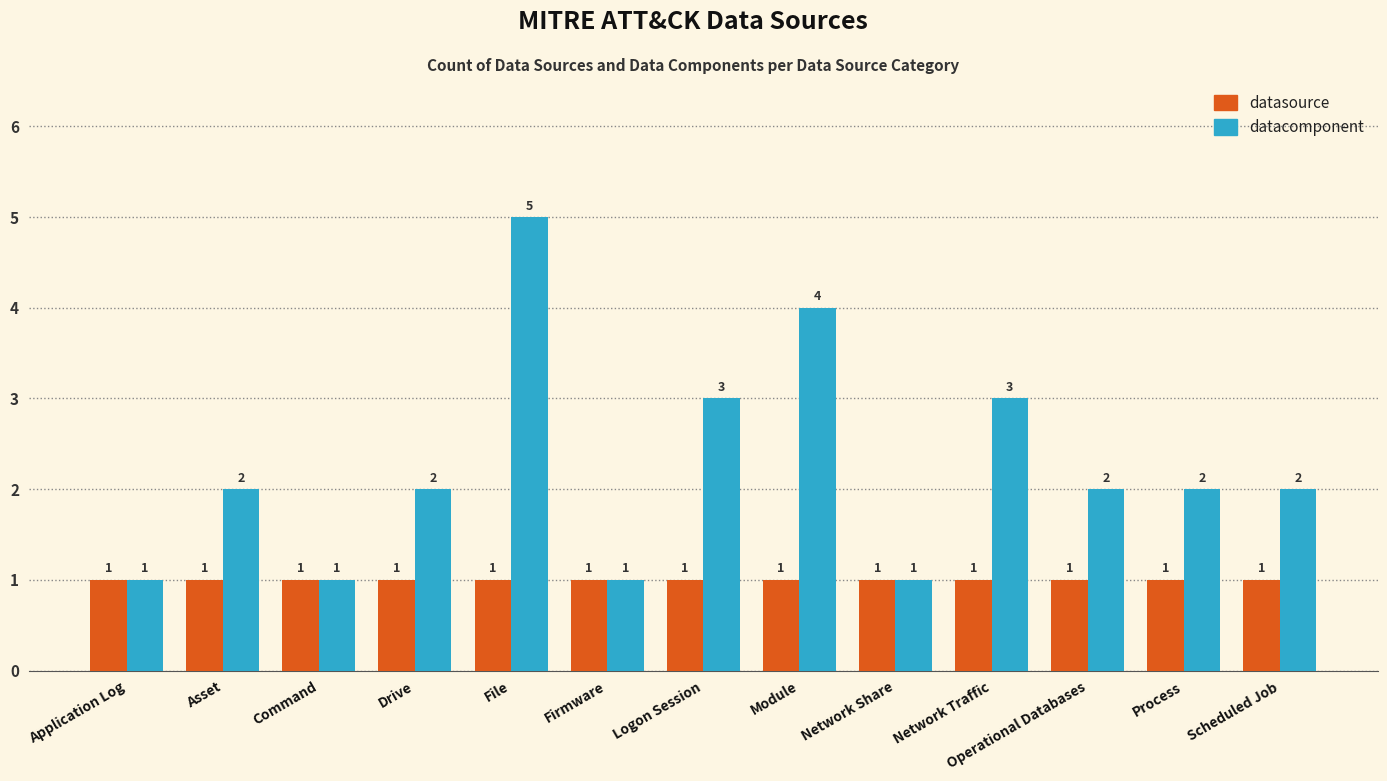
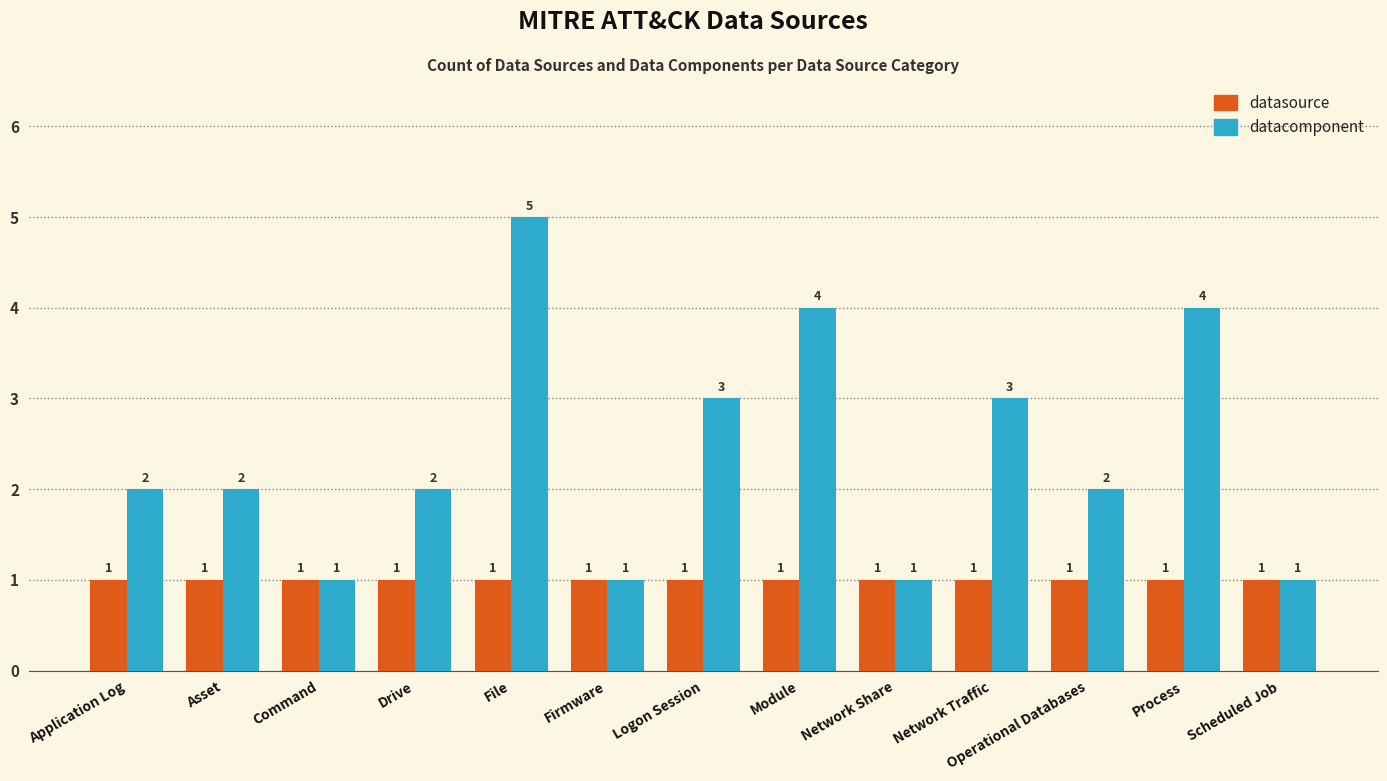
  {
    "datasource": {
      "Application Log": 1,
      "Asset": 1,
      "Command": 1,
      "Drive": 1,
      "File": 1,
      "Firmware": 1,
      "Logon Session": 1,
      "Module": 1,
      "Network Share": 1,
      "Network Traffic": 1,
      "Operational Databases": 1,
      "Process": 1,
      "Scheduled Job": 1
    },
    "datacomponent": {
-     "Application Log": 1,
+     "Application Log": 2,
      "Asset": 2,
      "Command": 1,
      "Drive": 2,
      "File": 5,
      "Firmware": 1,
      "Logon Session": 3,
      "Module": 4,
      "Network Share": 1,
      "Network Traffic": 3,
      "Operational Databases": 2,
-     "Process": 2,
-     "Scheduled Job": 2
+     "Process": 4,
+     "Scheduled Job": 1
    }
  }
